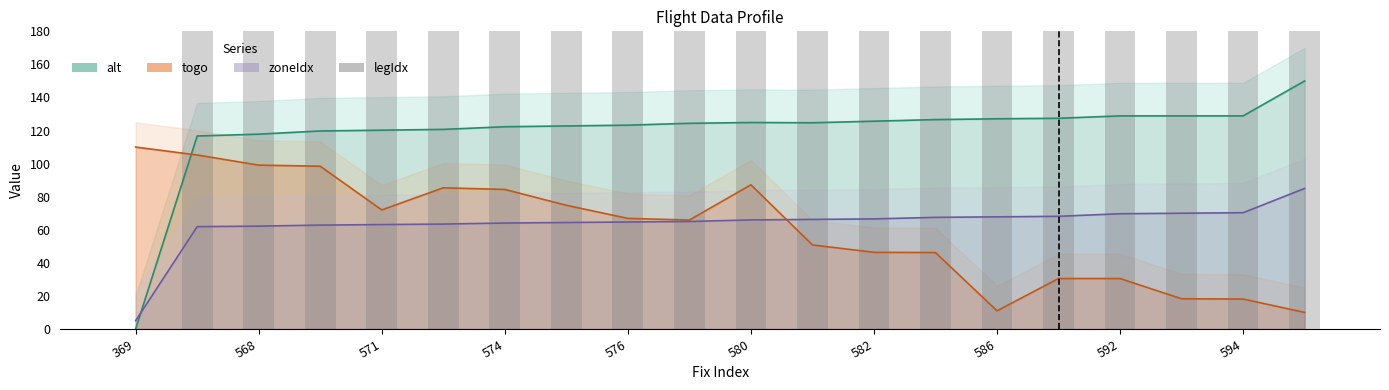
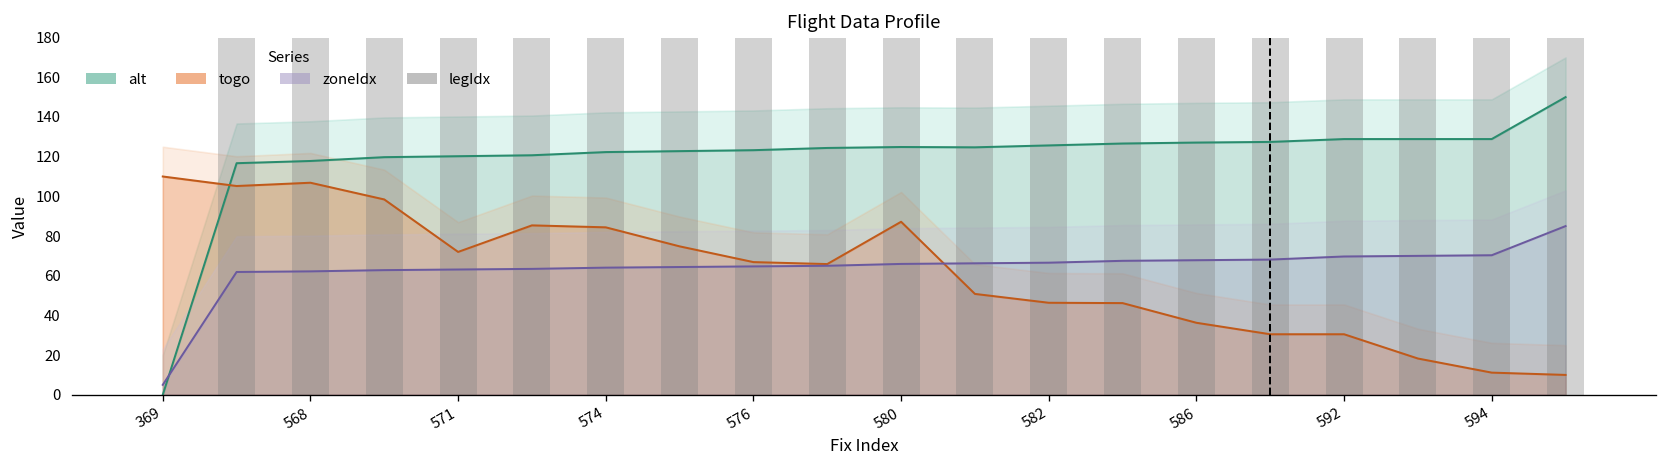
  {
    "togo": {
      "369": 110,
-     "568": 99,
+     "568": 107,
      "571": 72,
      "574": 84,
      "576": 67,
      "580": 87,
      "582": 46,
-     "586": 11,
+     "586": 36,
      "592": 30,
-     "594": 18
+     "594": 11
    }
  }
